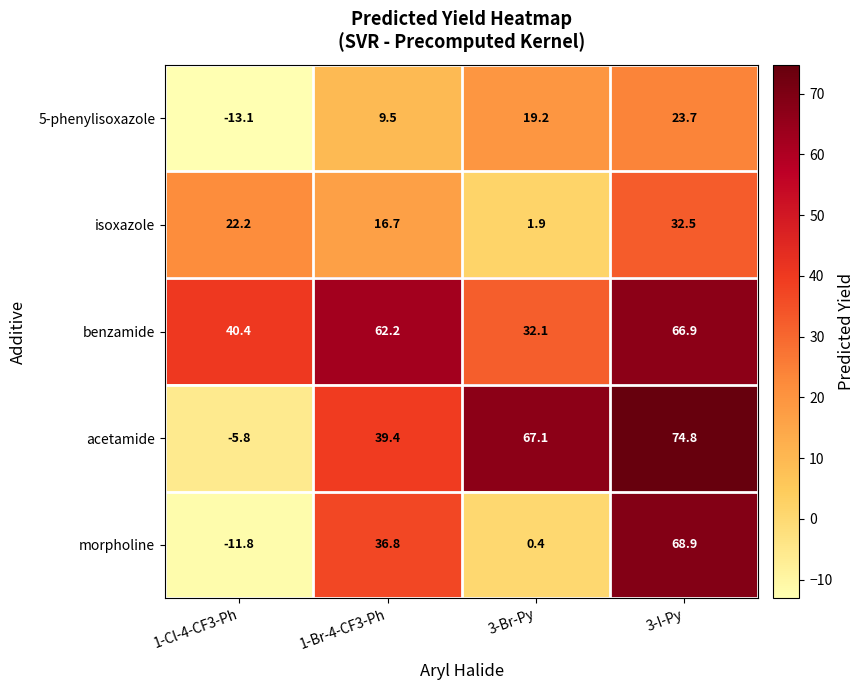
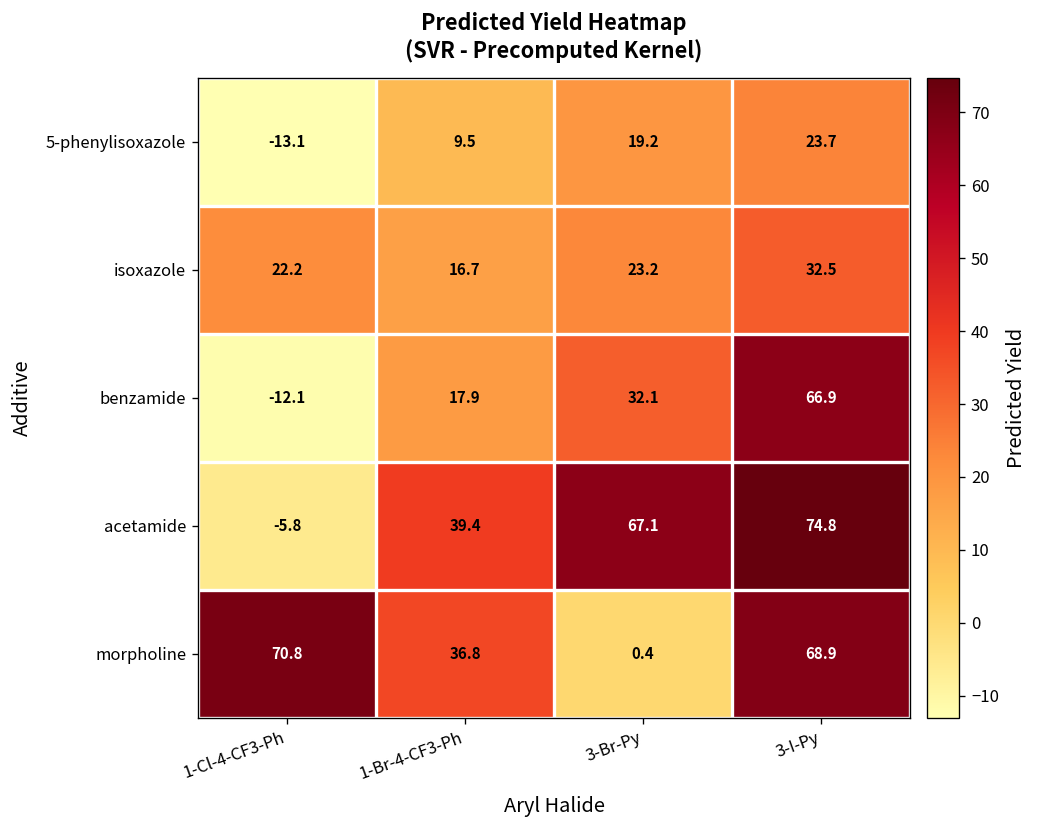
  {
    "5-phenylisoxazole": {
      "1-Cl-4-CF3-Ph": -13.1,
      "1-Br-4-CF3-Ph": 9.5,
      "3-Br-Py": 19.2,
      "3-I-Py": 23.7
    },
    "isoxazole": {
      "1-Cl-4-CF3-Ph": 22.2,
      "1-Br-4-CF3-Ph": 16.7,
-     "3-Br-Py": 1.9,
+     "3-Br-Py": 23.2,
      "3-I-Py": 32.5
    },
    "benzamide": {
-     "1-Cl-4-CF3-Ph": 40.4,
-     "1-Br-4-CF3-Ph": 62.2,
+     "1-Cl-4-CF3-Ph": -12.1,
+     "1-Br-4-CF3-Ph": 17.9,
      "3-Br-Py": 32.1,
      "3-I-Py": 66.9
    },
    "acetamide": {
      "1-Cl-4-CF3-Ph": -5.8,
      "1-Br-4-CF3-Ph": 39.4,
      "3-Br-Py": 67.1,
      "3-I-Py": 74.8
    },
    "morpholine": {
-     "1-Cl-4-CF3-Ph": -11.8,
+     "1-Cl-4-CF3-Ph": 70.8,
      "1-Br-4-CF3-Ph": 36.8,
      "3-Br-Py": 0.4,
      "3-I-Py": 68.9
    }
  }
